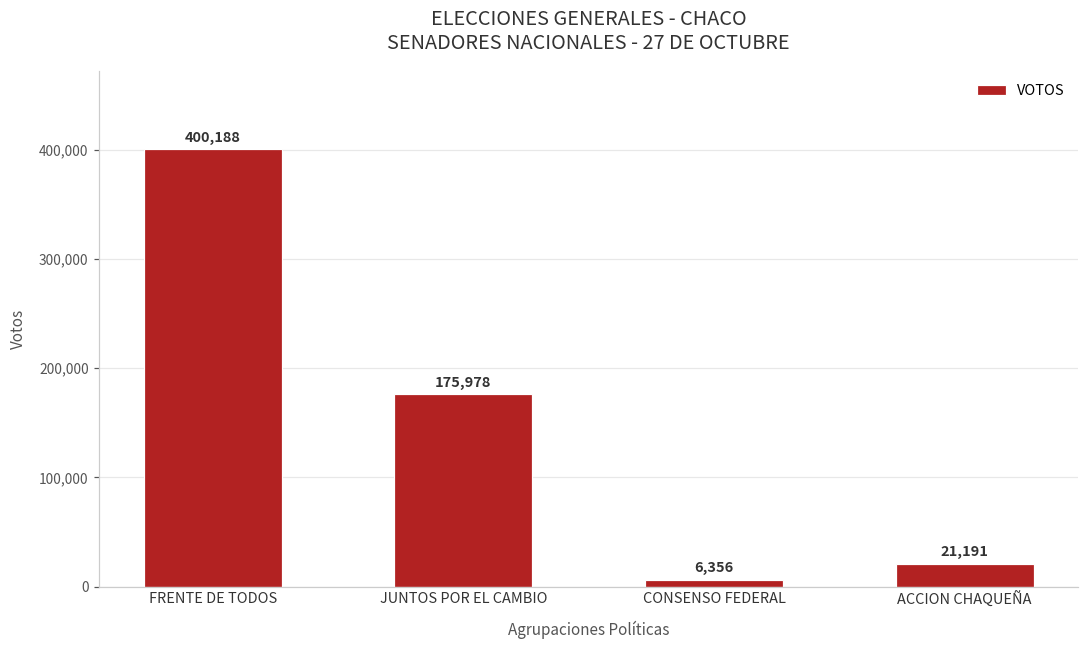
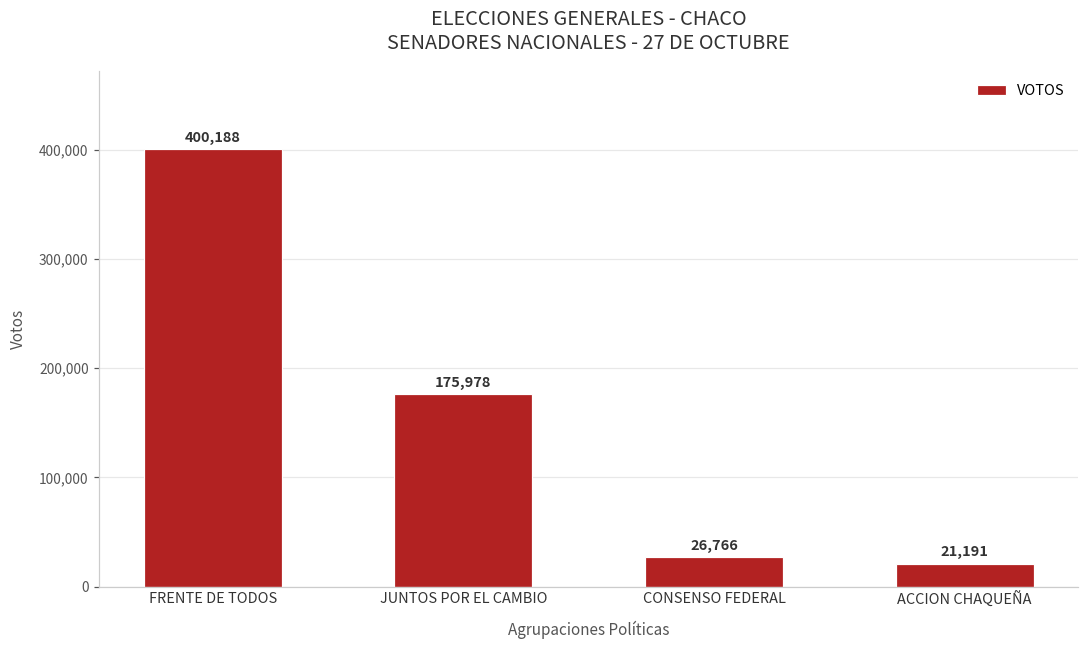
  {
    "FRENTE DE TODOS": "400,188",
    "JUNTOS POR EL CAMBIO": "175,978",
-   "CONSENSO FEDERAL": "6,356",
+   "CONSENSO FEDERAL": "26,766",
    "ACCION CHAQUEÑA": "21,191"
  }
